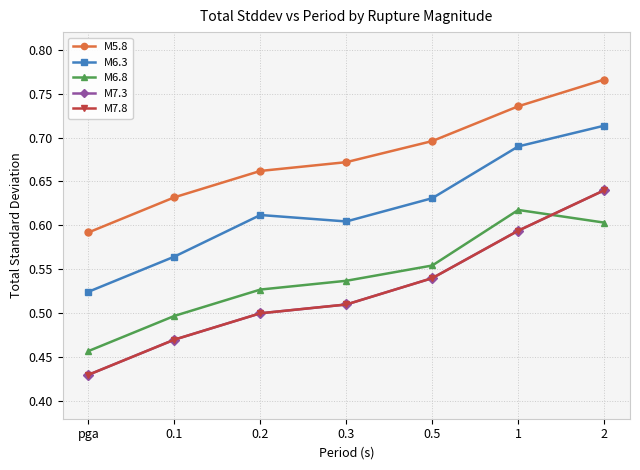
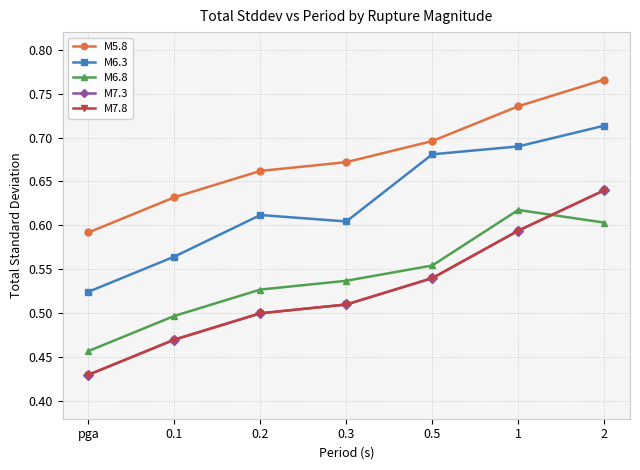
  {
    "M6.3": {
      "pga": 0.52,
      "0.1": 0.56,
      "0.2": 0.61,
      "0.3": 0.60,
-     "0.5": 0.63,
+     "0.5": 0.68,
      "1": 0.69,
      "2": 0.71
    },
    "M6.8": {
      "pga": 0.46,
      "0.1": 0.50,
      "0.2": 0.53,
      "0.3": 0.54,
      "0.5": 0.55,
      "1": 0.62,
      "2": 0.60
    }
  }
